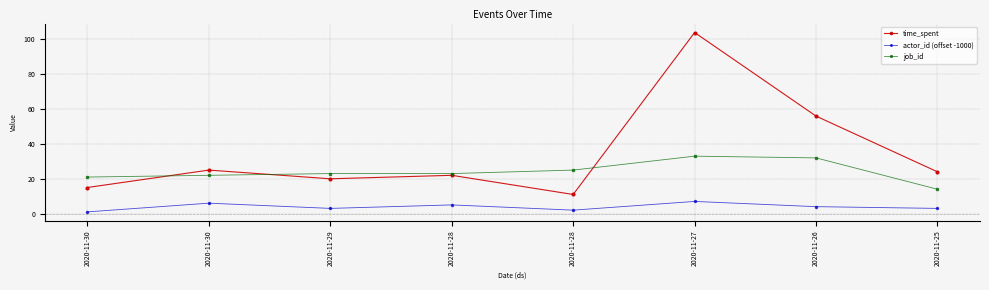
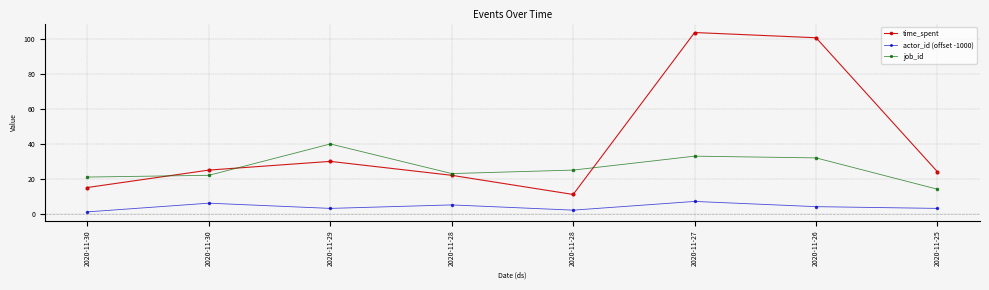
  {
    "time_spent": {
-     "2020-11-29": 20,
+     "2020-11-29": 30,
      "2020-11-27": 104,
-     "2020-11-26": 56,
+     "2020-11-26": 101,
      "2020-11-25": 24
    },
    "actor_id (offset -1000)": {
      "2020-11-29": 3,
      "2020-11-27": 7,
      "2020-11-26": 4,
      "2020-11-25": 3
    },
    "job_id": {
-     "2020-11-29": 23,
+     "2020-11-29": 40,
      "2020-11-27": 33,
      "2020-11-26": 32,
      "2020-11-25": 14
    }
  }
